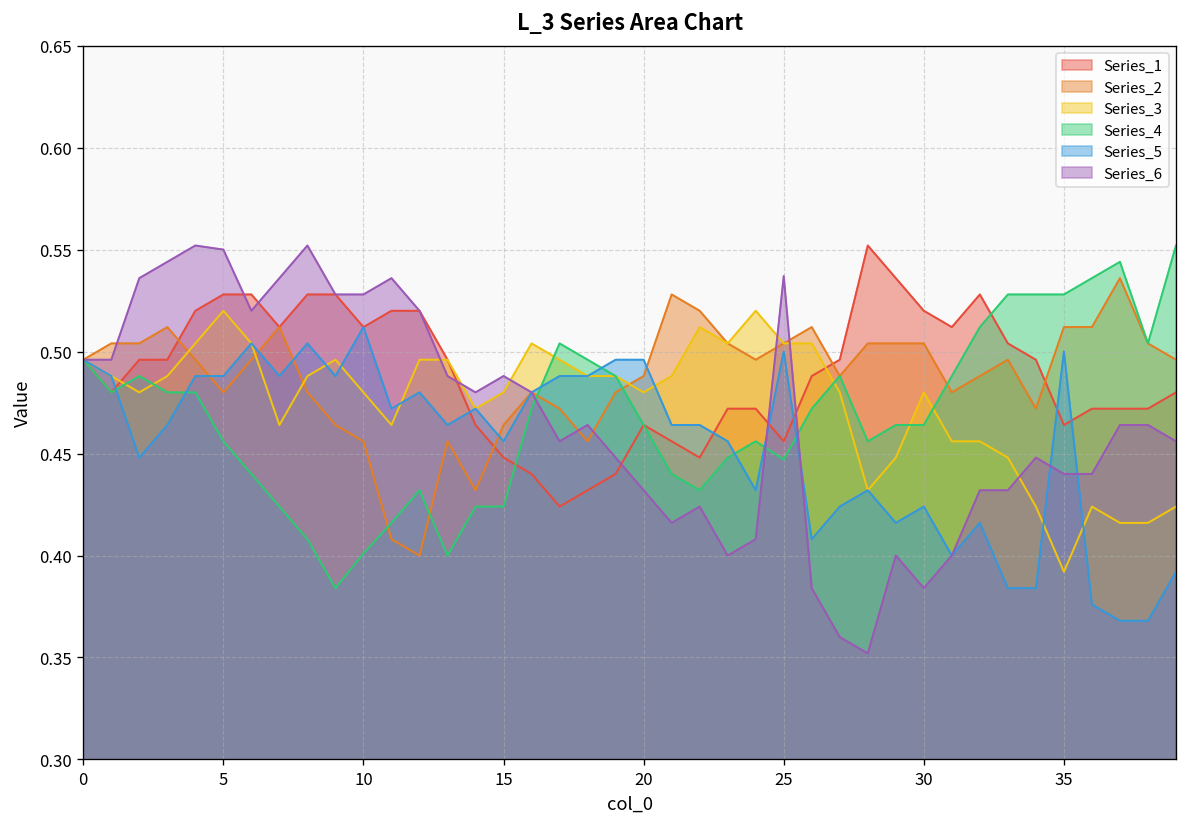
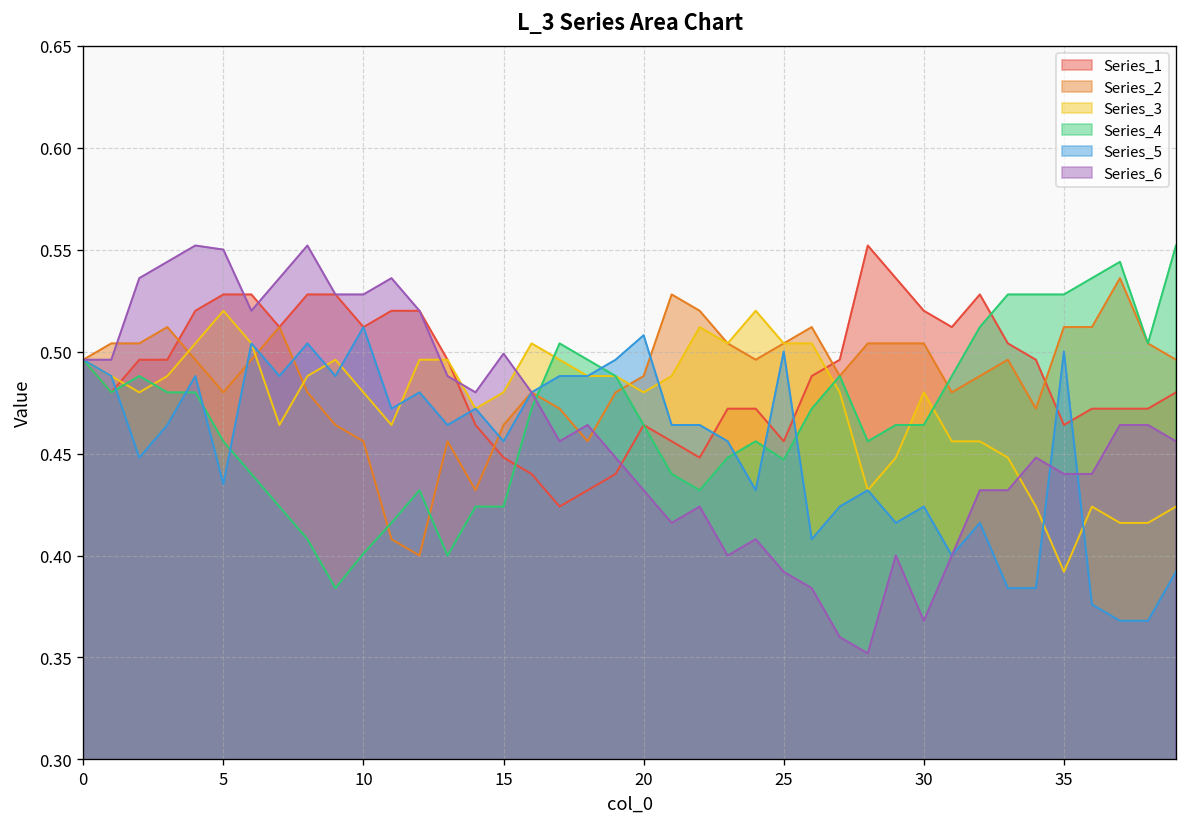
  {
    "Series_4": {
      "5": 0.456,
      "10": 0.401,
      "15": 0.424,
      "25": 0.447,
      "30": 0.464,
      "35": 0.528
    },
    "Series_5": {
-     "5": 0.488,
+     "5": 0.435,
      "15": 0.456,
-     "20": 0.496,
+     "20": 0.508,
      "25": 0.500,
      "30": 0.424,
      "35": 0.500
    },
    "Series_6": {
      "5": 0.550,
      "10": 0.528,
-     "15": 0.488,
+     "15": 0.499,
      "20": 0.432,
-     "25": 0.537,
-     "30": 0.384,
+     "25": 0.392,
+     "30": 0.368,
      "35": 0.440
    }
  }
